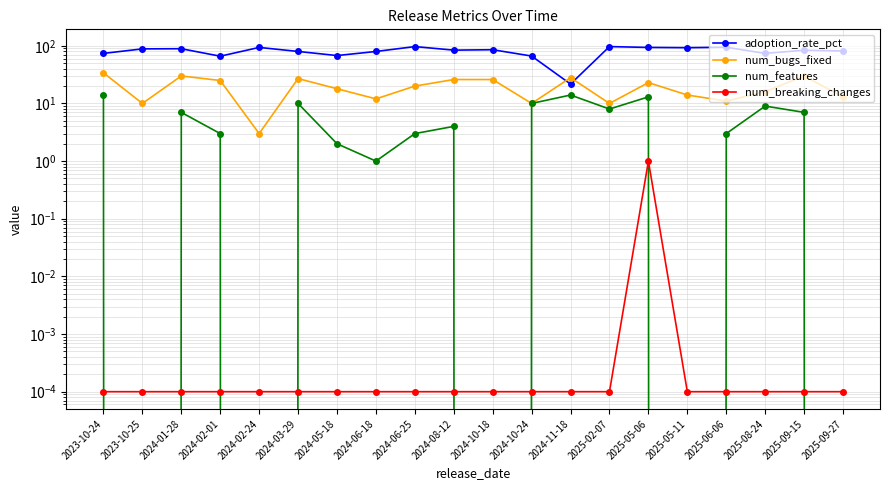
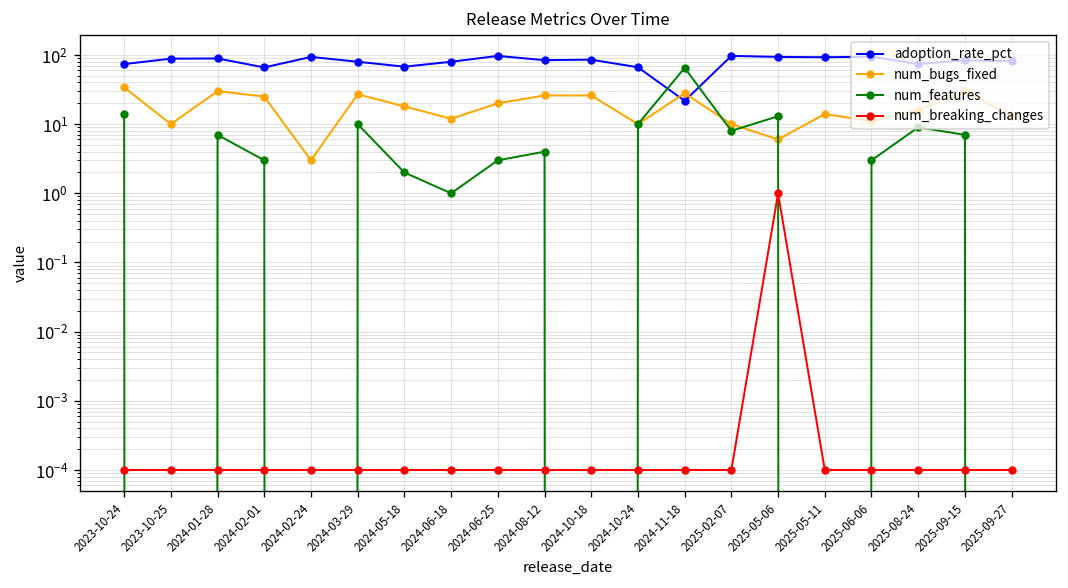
  {
    "adoption_rate_pct": {
      "2023-10-24": 70,
      "2023-10-25": 90,
      "2024-01-28": 90,
      "2024-02-01": 70,
      "2024-02-24": 90,
      "2024-03-29": 80,
      "2024-05-18": 70,
      "2024-06-18": 80,
      "2024-06-25": 100,
      "2024-08-12": 80,
      "2024-10-18": 90,
      "2024-10-24": 70,
      "2024-11-18": 22,
      "2025-02-07": 100,
      "2025-05-06": 90,
      "2025-05-11": 90
    },
    "num_bugs_fixed": {
      "2023-10-24": 30,
      "2023-10-25": 10,
      "2024-01-28": 30,
      "2024-02-01": 25,
      "2024-02-24": 3,
      "2024-03-29": 30,
      "2024-05-18": 18,
      "2024-06-18": 12,
      "2024-06-25": 20,
      "2024-08-12": 30,
      "2024-10-18": 30,
      "2024-11-18": 30,
      "2025-02-07": 10,
-     "2025-05-06": 23,
+     "2025-05-06": 6,
      "2025-05-11": 14
    },
    "num_features": {
      "2023-10-24": 14,
      "2024-01-28": 7,
      "2024-02-01": 3,
      "2024-03-29": 10,
      "2024-05-18": 2,
      "2024-06-18": 1,
      "2024-06-25": 3,
      "2024-08-12": 4,
-     "2024-11-18": 14,
+     "2024-11-18": 70,
      "2025-02-07": 8,
      "2025-05-06": 13,
      "2025-06-06": 3,
      "2025-08-24": 9,
      "2025-09-15": 7
    },
    "num_breaking_changes": {
      "2023-10-24": 0.00010,
      "2023-10-25": 0.00010,
      "2024-01-28": 0.00010,
      "2024-02-01": 0.00010,
      "2024-02-24": 0.00010,
      "2024-03-29": 0.00010,
      "2024-05-18": 0.00010,
      "2024-06-18": 0.00010,
      "2024-06-25": 0.00010,
      "2024-08-12": 0.00010,
      "2024-10-18": 0.00010,
      "2024-10-24": 0.00010,
      "2024-11-18": 0.00010,
      "2025-02-07": 0.00010,
      "2025-05-06": 1,
      "2025-05-11": 0.00010,
      "2025-06-06": 0.00010,
      "2025-08-24": 0.00010,
      "2025-09-15": 0.00010,
      "2025-09-27": 0.00010
    }
  }
